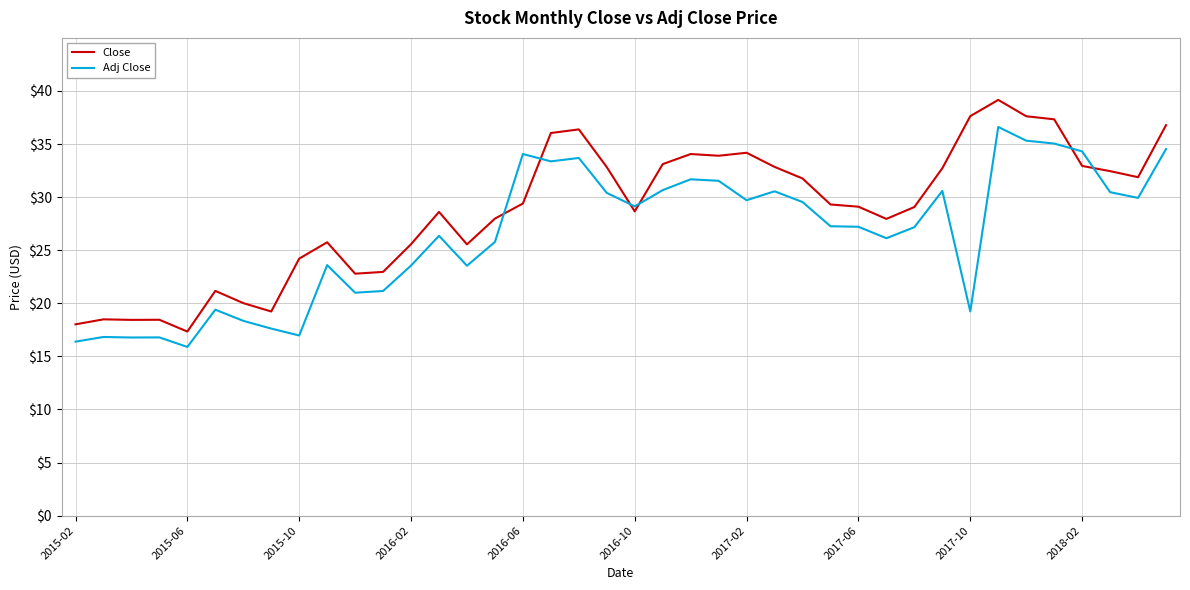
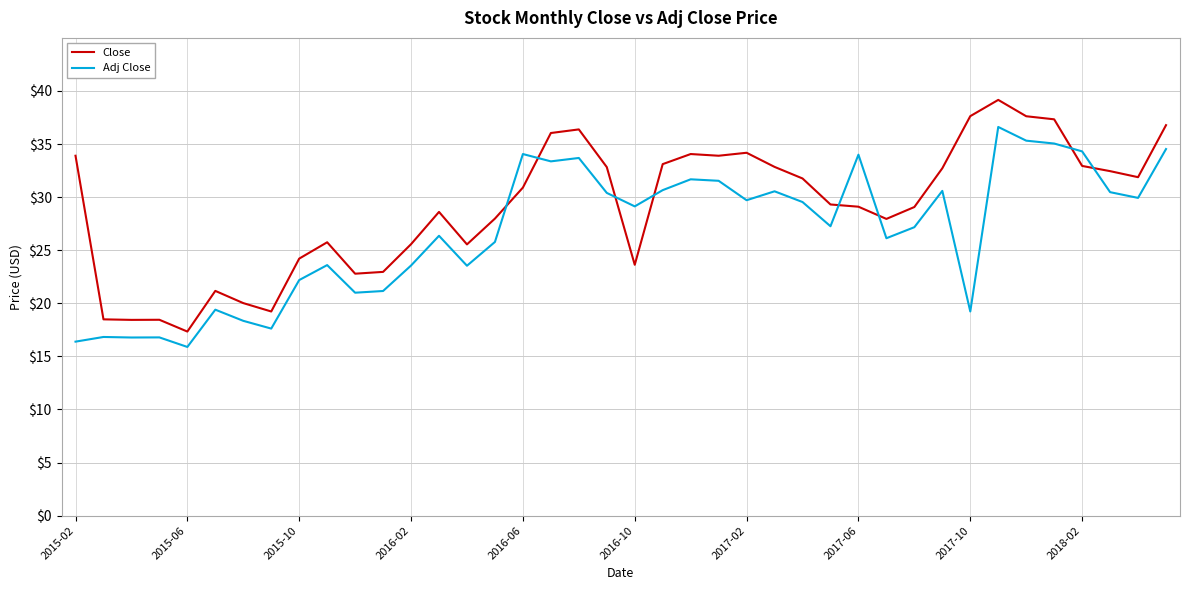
  {
    "Close": {
-     "2015-02": "$18.0",
+     "2015-02": "$33.9",
      "2015-06": "$17.3",
      "2015-10": "$24.2",
      "2016-02": "$25.6",
-     "2016-06": "$29.4",
-     "2016-10": "$28.7",
+     "2016-06": "$30.9",
+     "2016-10": "$23.6",
      "2017-02": "$34.2",
      "2017-06": "$29.1",
      "2017-10": "$37.6",
      "2018-02": "$32.9"
    },
    "Adj Close": {
      "2015-02": "$16.4",
      "2015-06": "$15.9",
-     "2015-10": "$17.0",
+     "2015-10": "$22.2",
      "2016-02": "$23.6",
      "2016-06": "$34.1",
      "2016-10": "$29.1",
      "2017-02": "$29.7",
-     "2017-06": "$27.2",
+     "2017-06": "$34.0",
      "2017-10": "$19.2",
      "2018-02": "$34.3"
    }
  }
